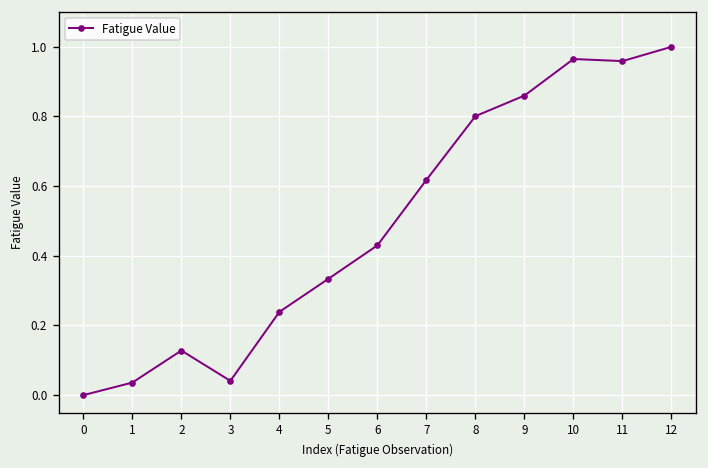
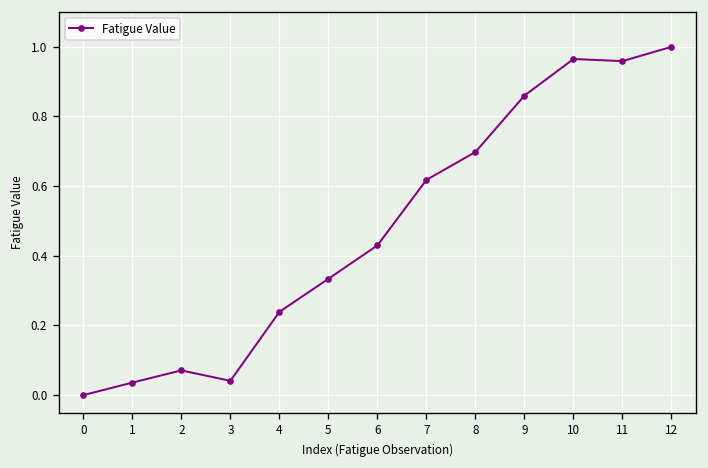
  {
    "0": 0.00,
    "1": 0.04,
-   "2": 0.13,
+   "2": 0.07,
    "3": 0.04,
    "4": 0.24,
    "5": 0.33,
    "6": 0.43,
    "7": 0.62,
-   "8": 0.80,
+   "8": 0.70,
    "9": 0.86,
    "10": 0.97,
    "11": 0.96,
    "12": 1.00
  }
